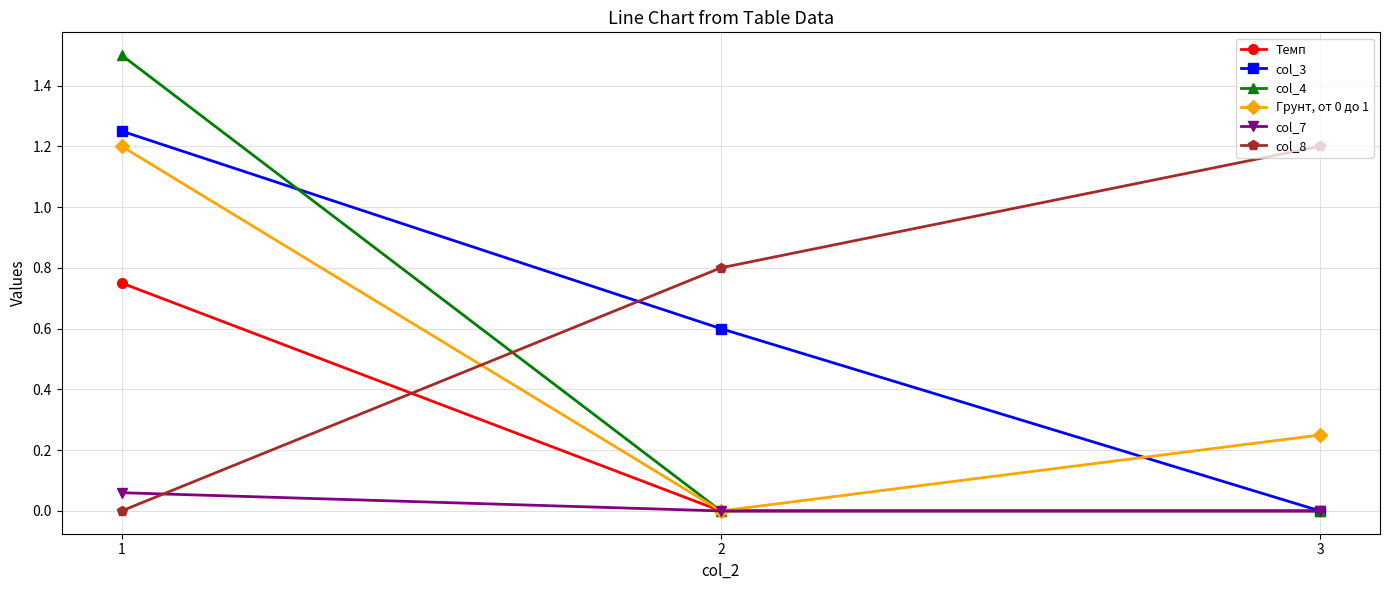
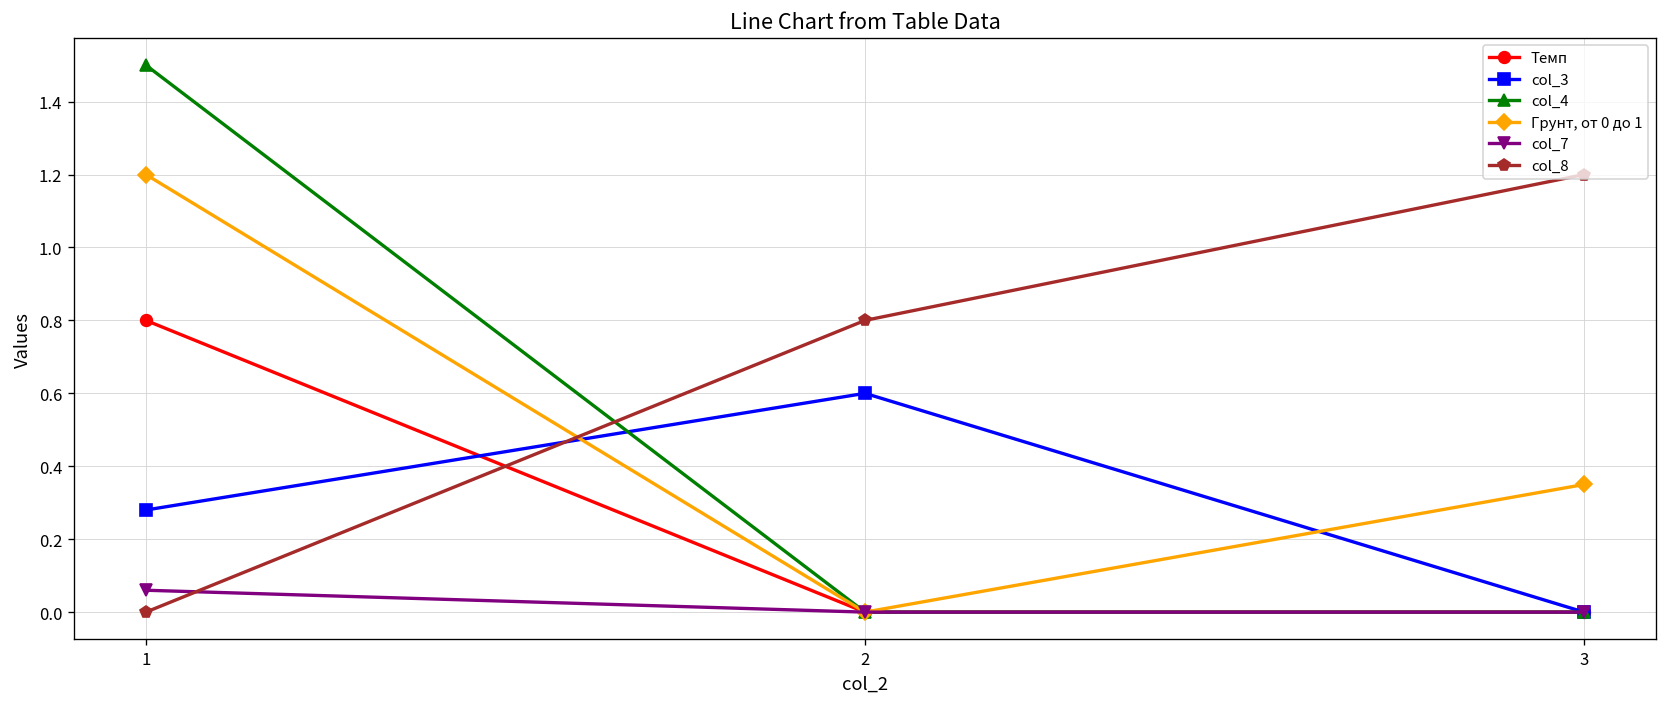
  {
    "Темп": {
-     "1": 0.75
+     "1": 0.80
    },
    "col_3": {
-     "1": 1.25,
+     "1": 0.28,
      "2": 0.60
    },
    "col_4": {
      "1": 1.50
    },
    "Грунт, от 0 до 1": {
      "1": 1.20,
-     "3": 0.25
+     "3": 0.35
    },
    "col_7": {
      "1": 0.06
    },
    "col_8": {
      "1": 0.00,
      "2": 0.80
    }
  }
